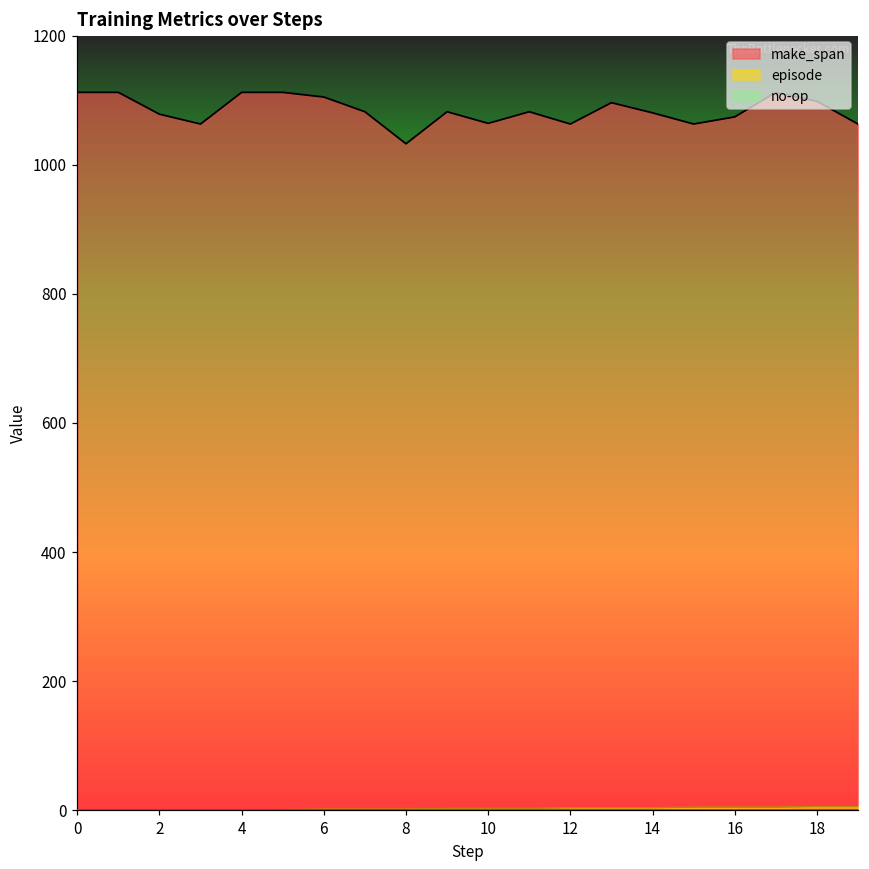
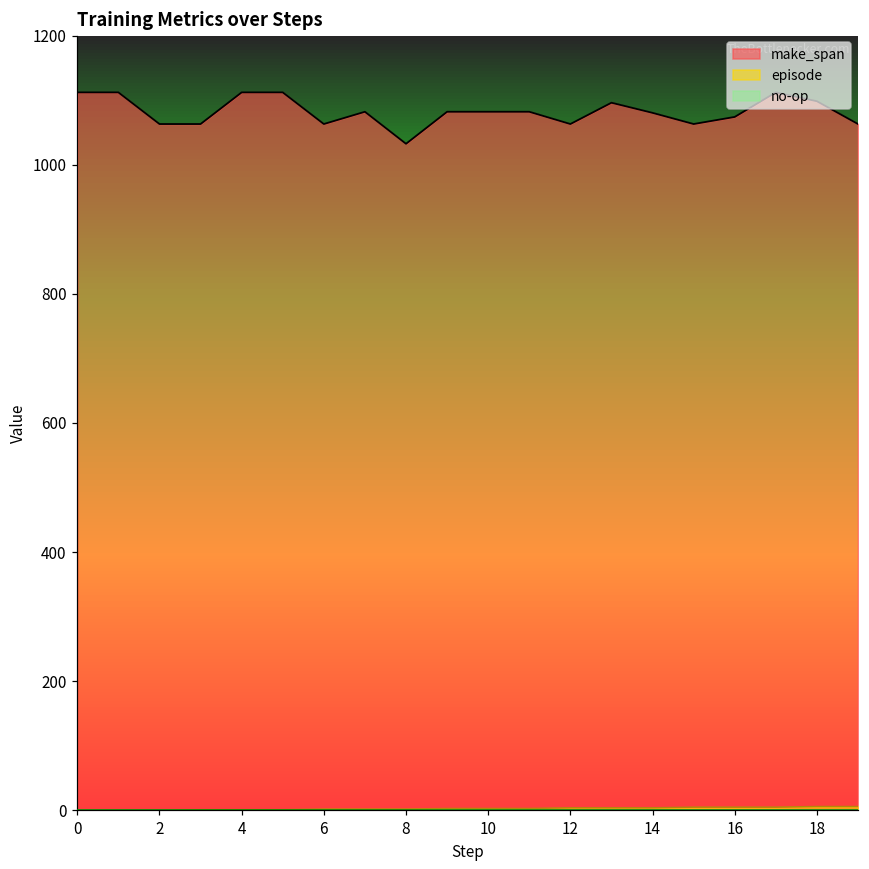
  {
    "make_span": {
      "0": 1110,
-     "2": 1080,
+     "2": 1060,
      "4": 1110,
-     "6": 1100,
+     "6": 1060,
      "8": 1030,
-     "10": 1060,
+     "10": 1080,
      "12": 1060,
      "14": 1080,
      "16": 1070
    },
    "episode": {
      "16": 10,
      "18": 10
    },
    "no-op": {
      "16": 0,
      "18": 0
    }
  }
